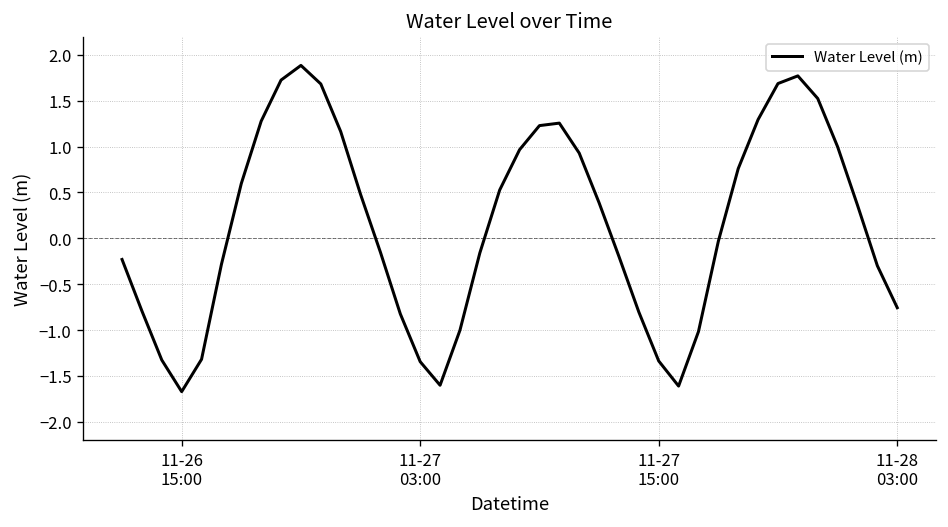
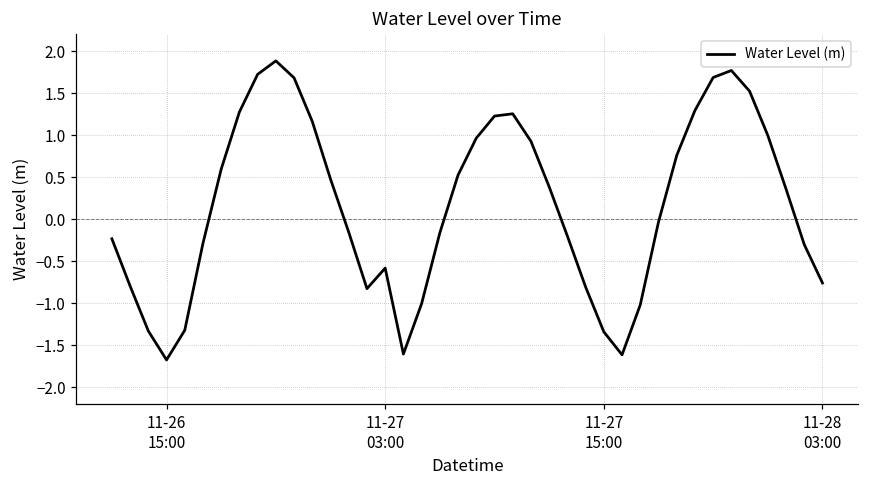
  {
    "11-26 15:00": -1.7,
-   "11-27 03:00": -1.3,
+   "11-27 03:00": -0.6,
    "11-27 15:00": -1.3,
    "11-28 03:00": -0.8
  }
